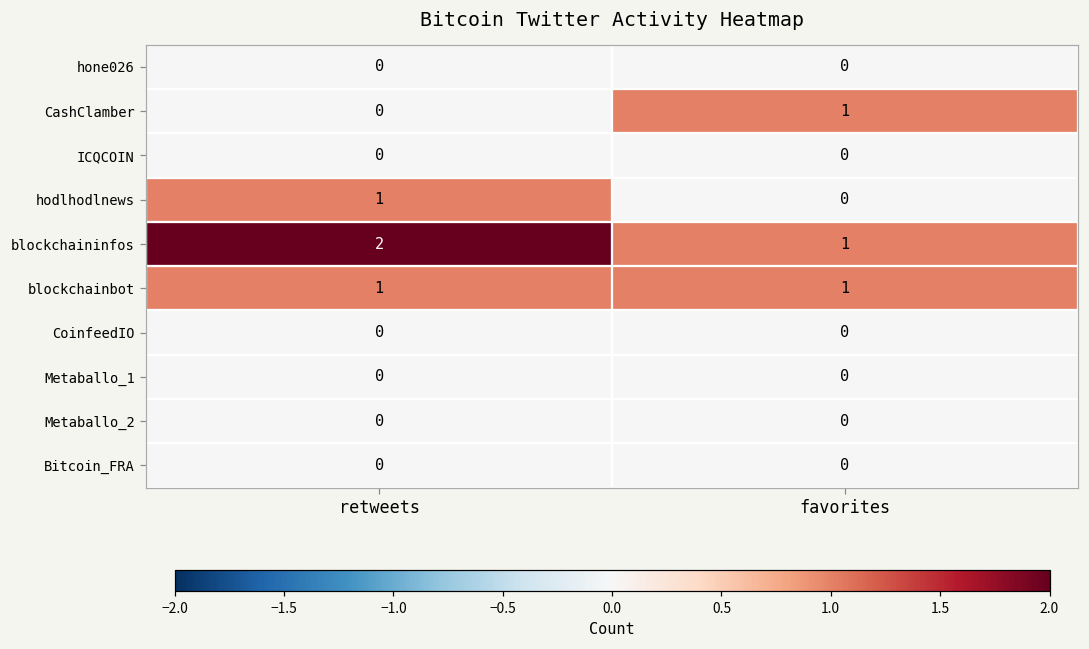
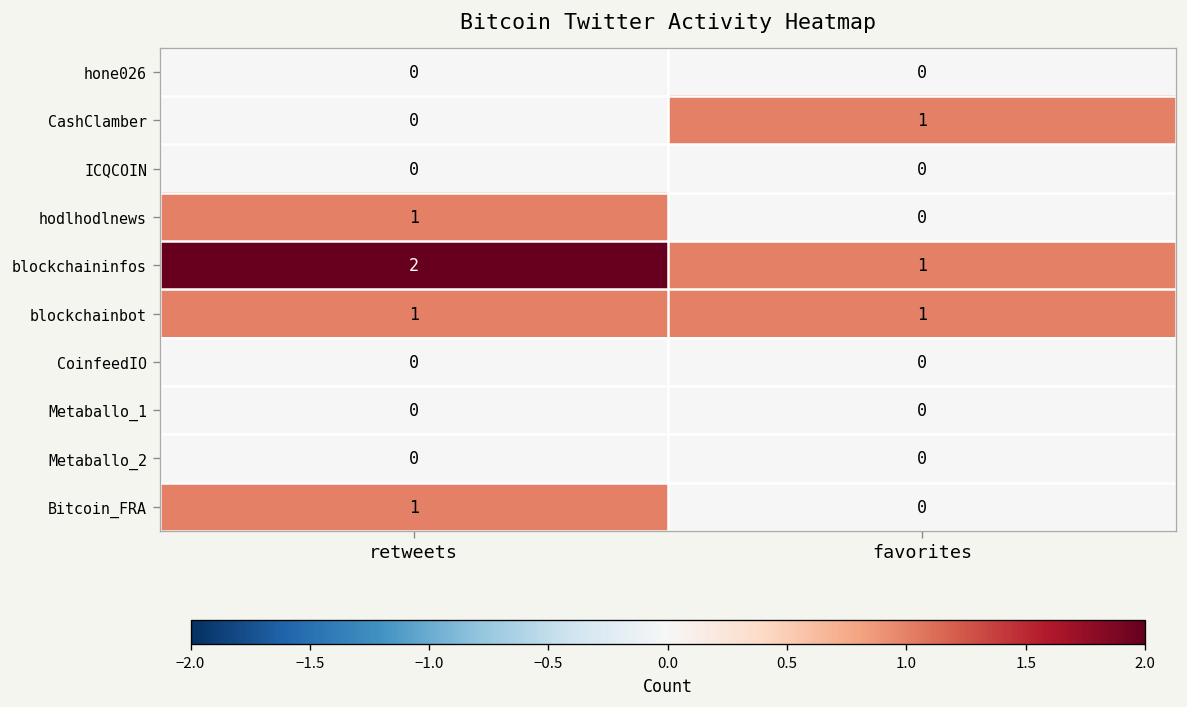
  {
    "hone026": {
      "retweets": 0,
      "favorites": 0
    },
    "CashClamber": {
      "retweets": 0,
      "favorites": 1
    },
    "ICQCOIN": {
      "retweets": 0,
      "favorites": 0
    },
    "hodlhodlnews": {
      "retweets": 1,
      "favorites": 0
    },
    "blockchaininfos": {
      "retweets": 2,
      "favorites": 1
    },
    "blockchainbot": {
      "retweets": 1,
      "favorites": 1
    },
    "CoinfeedIO": {
      "retweets": 0,
      "favorites": 0
    },
    "Metaballo_1": {
      "retweets": 0,
      "favorites": 0
    },
    "Metaballo_2": {
      "retweets": 0,
      "favorites": 0
    },
    "Bitcoin_FRA": {
-     "retweets": 0,
+     "retweets": 1,
      "favorites": 0
    }
  }
